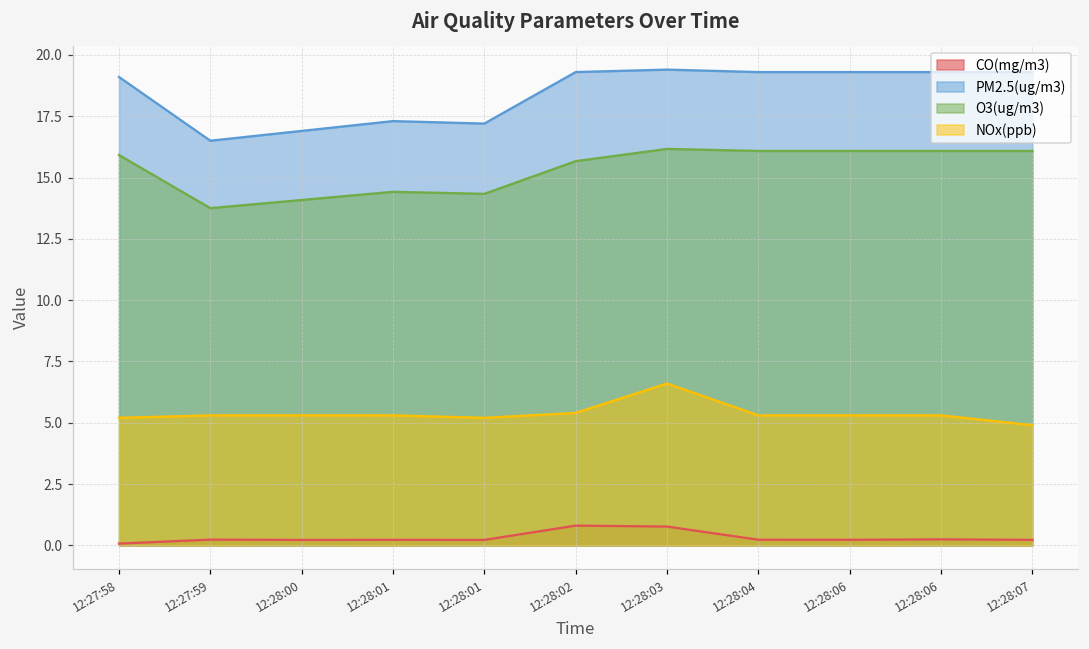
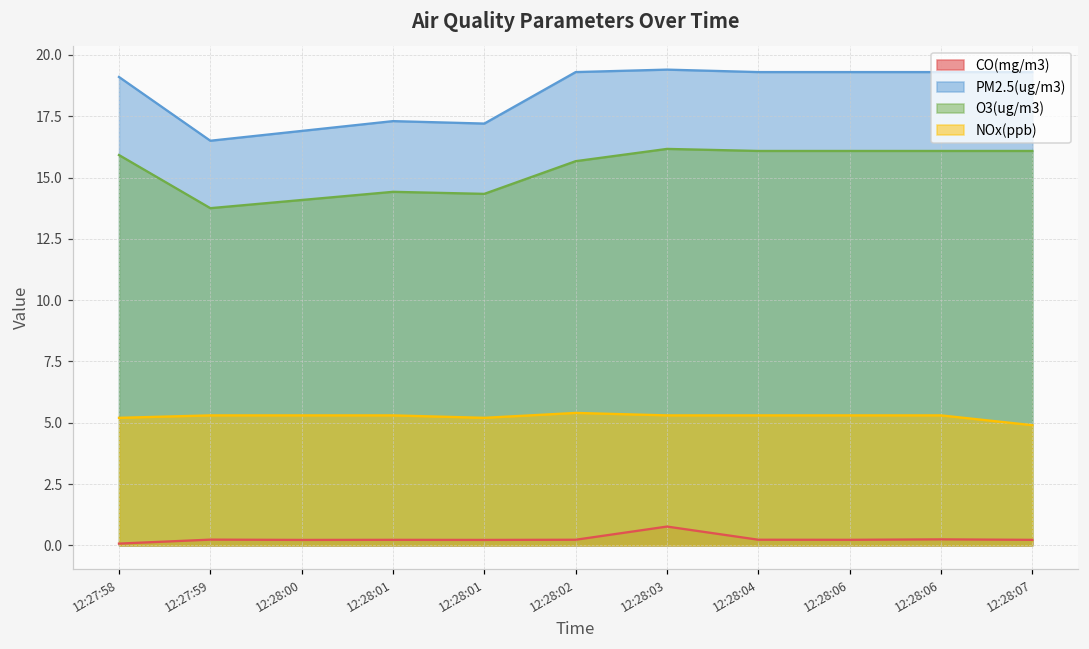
  {
    "CO(mg/m3)": {
      "12:27:58": 0.1,
      "12:27:59": 0.2,
      "12:28:00": 0.2,
-     "12:28:02": 0.8,
+     "12:28:02": 0.2,
      "12:28:03": 0.8,
      "12:28:04": 0.2,
      "12:28:07": 0.2
    },
    "PM2.5(ug/m3)": {
      "12:27:58": 19.1,
      "12:27:59": 16.5,
      "12:28:00": 16.9,
      "12:28:02": 19.3,
      "12:28:03": 19.4,
      "12:28:04": 19.3
    },
    "O3(ug/m3)": {
      "12:27:58": 15.9,
      "12:27:59": 13.8,
      "12:28:00": 14.1,
      "12:28:02": 15.7,
      "12:28:03": 16.2,
      "12:28:04": 16.1,
      "12:28:07": 16.1
    },
    "NOx(ppb)": {
      "12:27:58": 5.2,
      "12:27:59": 5.3,
      "12:28:00": 5.3,
      "12:28:02": 5.4,
-     "12:28:03": 6.6,
+     "12:28:03": 5.3,
      "12:28:04": 5.3,
      "12:28:07": 4.9
    }
  }
